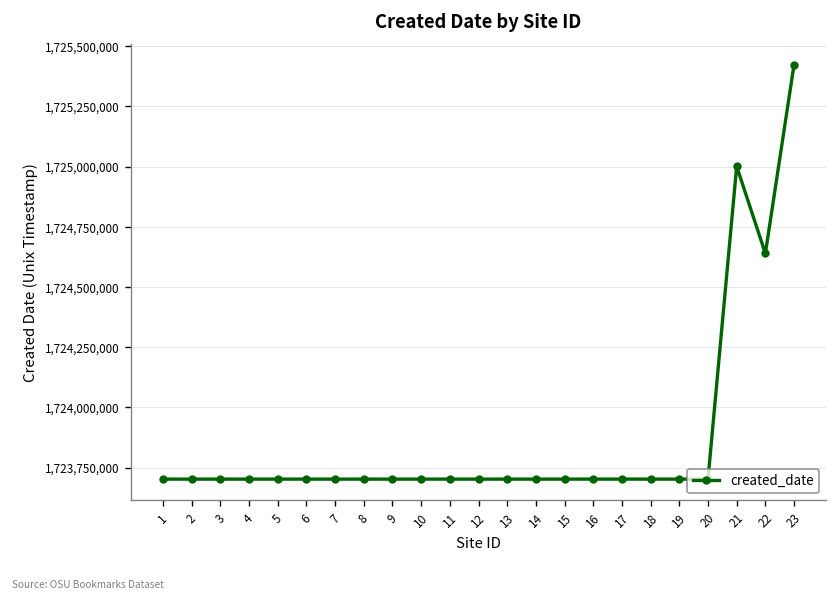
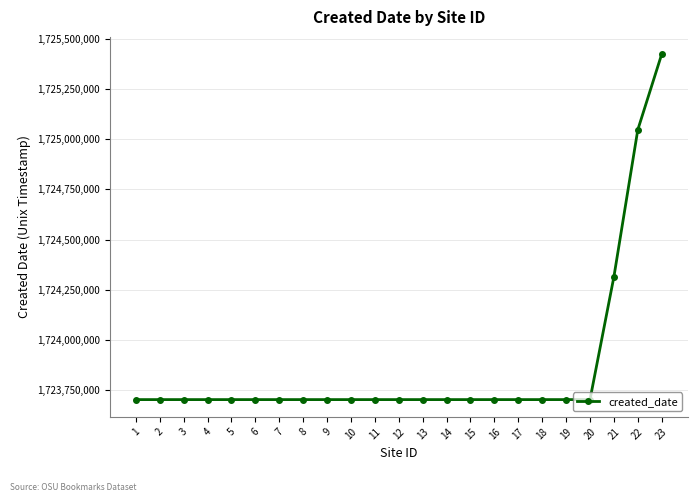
  {
    "1": "1,723,700,000",
    "2": "1,723,700,000",
    "3": "1,723,700,000",
    "4": "1,723,700,000",
    "5": "1,723,700,000",
    "6": "1,723,700,000",
    "7": "1,723,700,000",
    "8": "1,723,700,000",
    "9": "1,723,700,000",
    "10": "1,723,700,000",
    "11": "1,723,700,000",
    "12": "1,723,700,000",
    "13": "1,723,700,000",
    "14": "1,723,700,000",
    "15": "1,723,700,000",
    "16": "1,723,700,000",
    "17": "1,723,700,000",
    "18": "1,723,700,000",
    "19": "1,723,700,000",
-   "21": "1,725,000,000",
-   "22": "1,724,640,000",
+   "21": "1,724,310,000",
+   "22": "1,725,050,000",
    "23": "1,725,420,000"
  }
